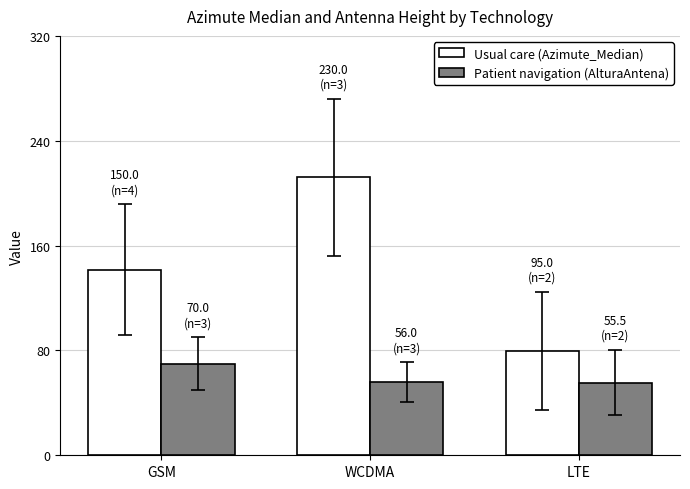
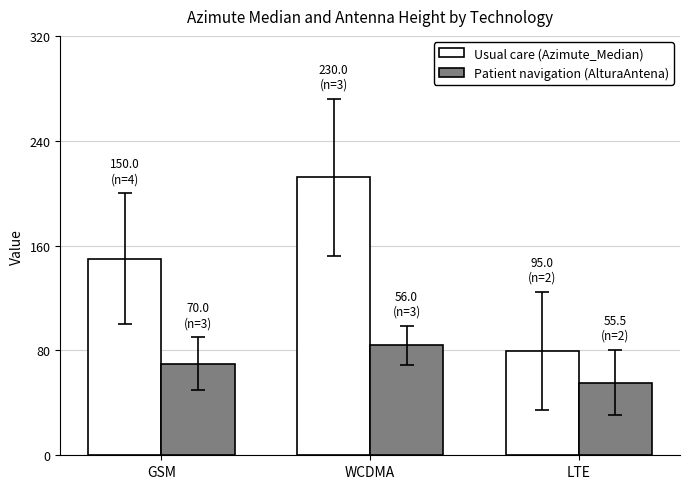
  {
    "Usual care (Azimute_Median)": {
-     "GSM": 142,
+     "GSM": 150,
      "WCDMA": 212,
      "LTE": 80
    },
    "Patient navigation (AlturaAntena)": {
      "GSM": 70,
-     "WCDMA": 56,
+     "WCDMA": 84,
      "LTE": 56
    }
  }
